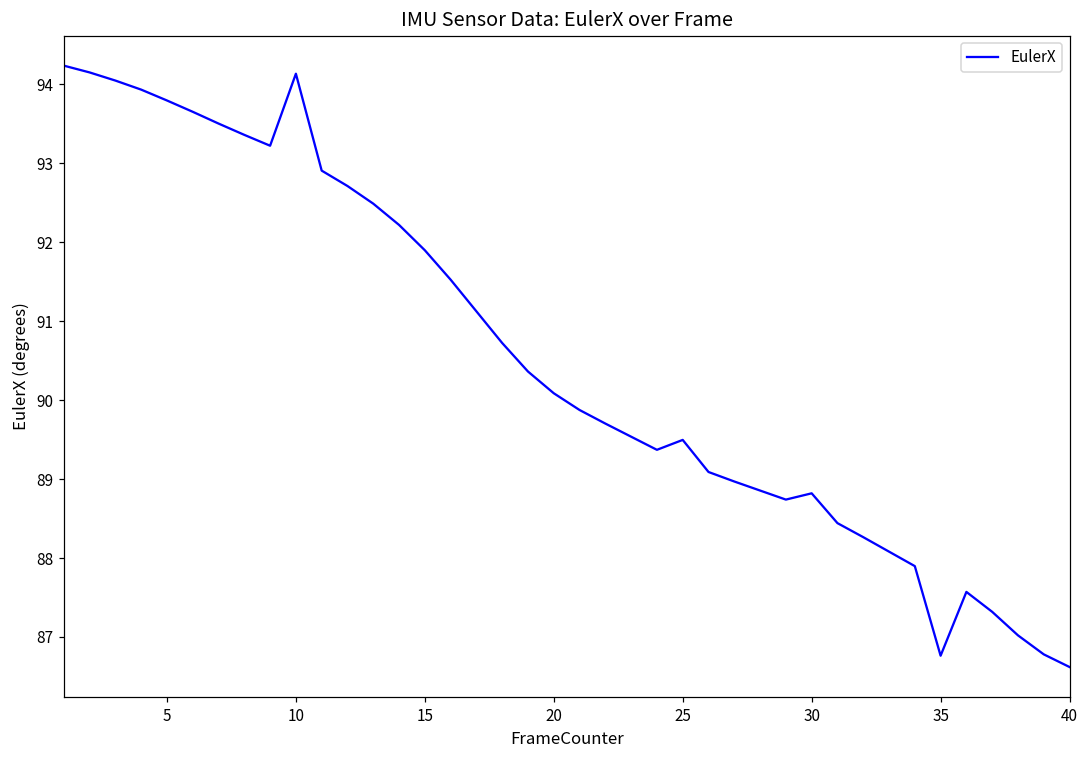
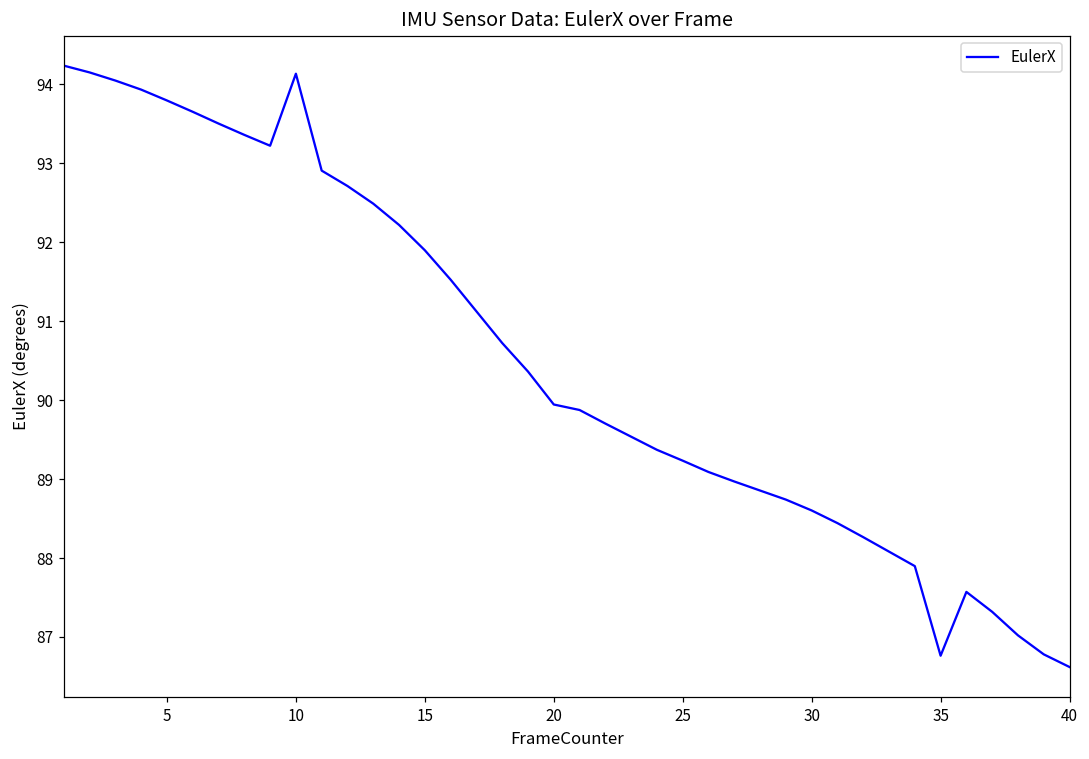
  {
    "5": 93.8,
    "10": 94.1,
    "15": 91.9,
-   "20": 90.1,
-   "25": 89.5,
-   "30": 88.8,
+   "20": 89.9,
+   "25": 89.2,
+   "30": 88.6,
    "35": 86.8,
    "40": 86.6
  }
